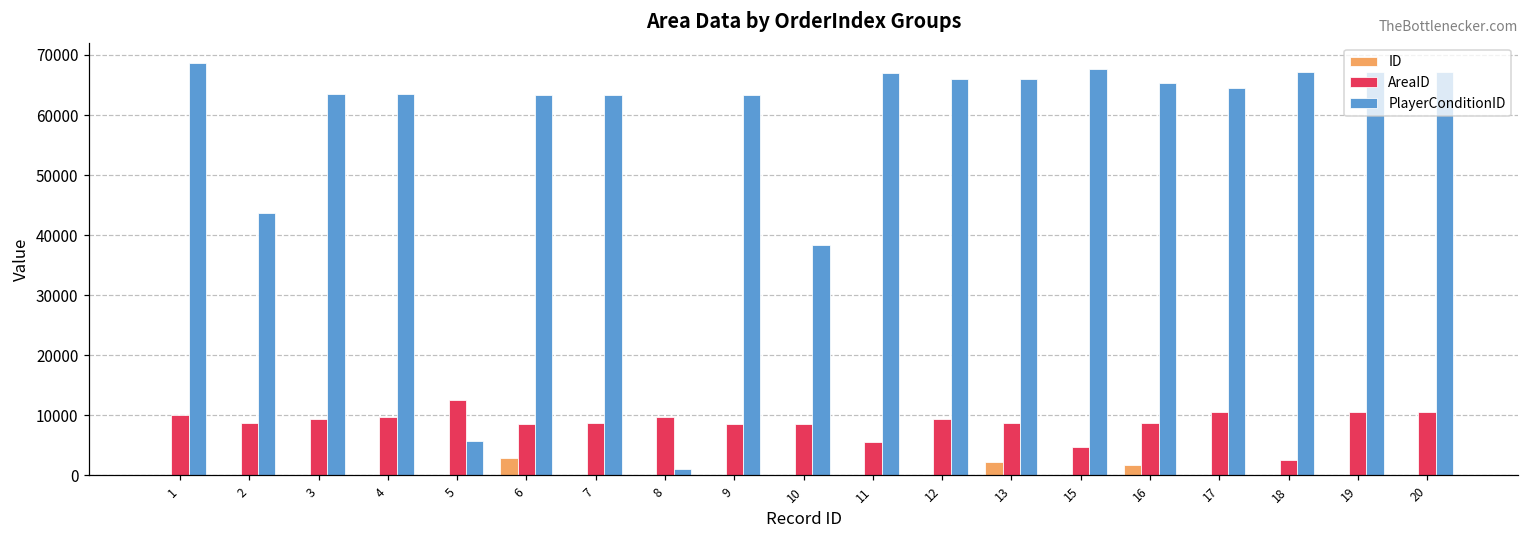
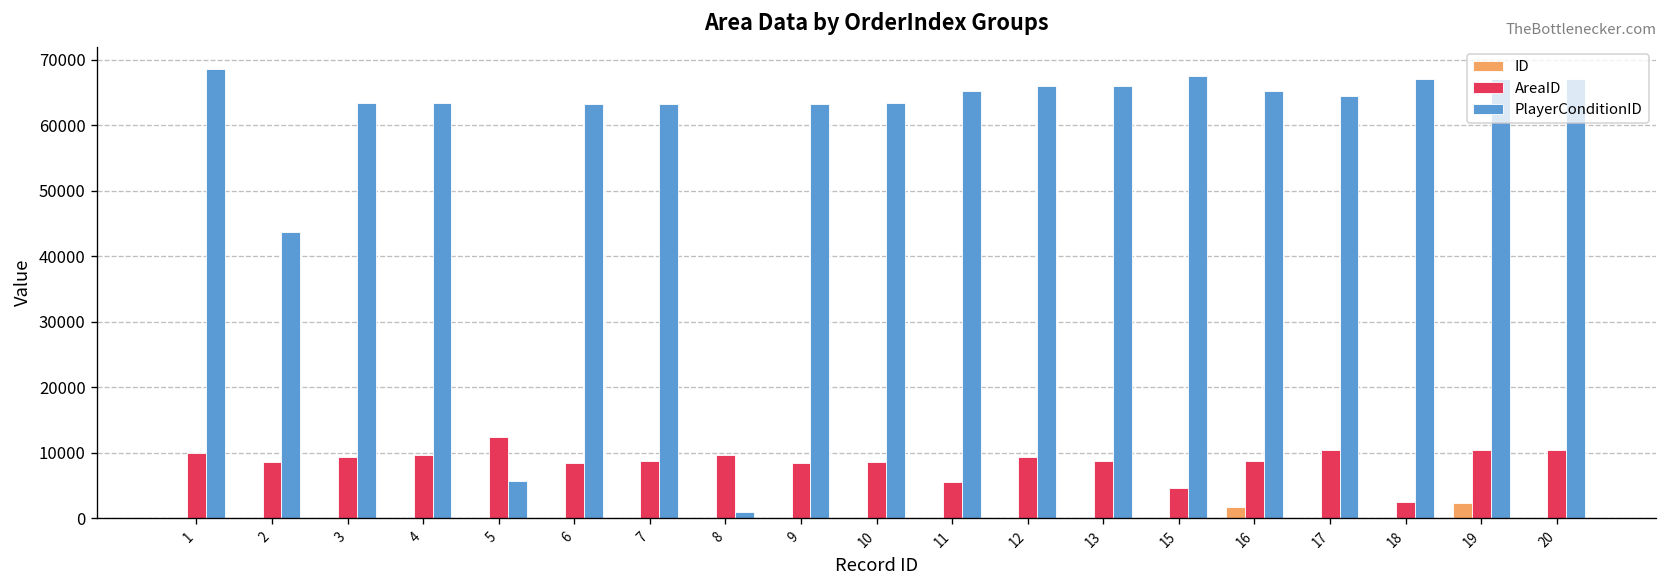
  {
    "ID": {
-     "6": 3000,
-     "13": 2000,
+     "6": 0,
+     "13": 0,
      "16": 2000,
-     "19": 0
+     "19": 2000
    },
    "AreaID": {
      "1": 10000,
      "2": 9000,
      "3": 9000,
      "4": 10000,
      "5": 12000,
      "6": 9000,
      "7": 9000,
      "8": 10000,
      "9": 9000,
      "10": 9000,
      "11": 5000,
      "12": 9000,
      "13": 9000,
      "15": 5000,
      "16": 9000,
      "17": 10000,
      "18": 3000,
      "19": 10000,
      "20": 10000
    },
    "PlayerConditionID": {
      "1": 69000,
      "2": 44000,
      "3": 63000,
      "4": 63000,
      "5": 6000,
      "6": 63000,
      "7": 63000,
      "8": 1000,
      "9": 63000,
-     "10": 38000,
-     "11": 67000,
+     "10": 63000,
+     "11": 65000,
      "12": 66000,
      "13": 66000,
      "15": 68000,
      "16": 65000,
      "17": 65000,
      "18": 67000
    }
  }
